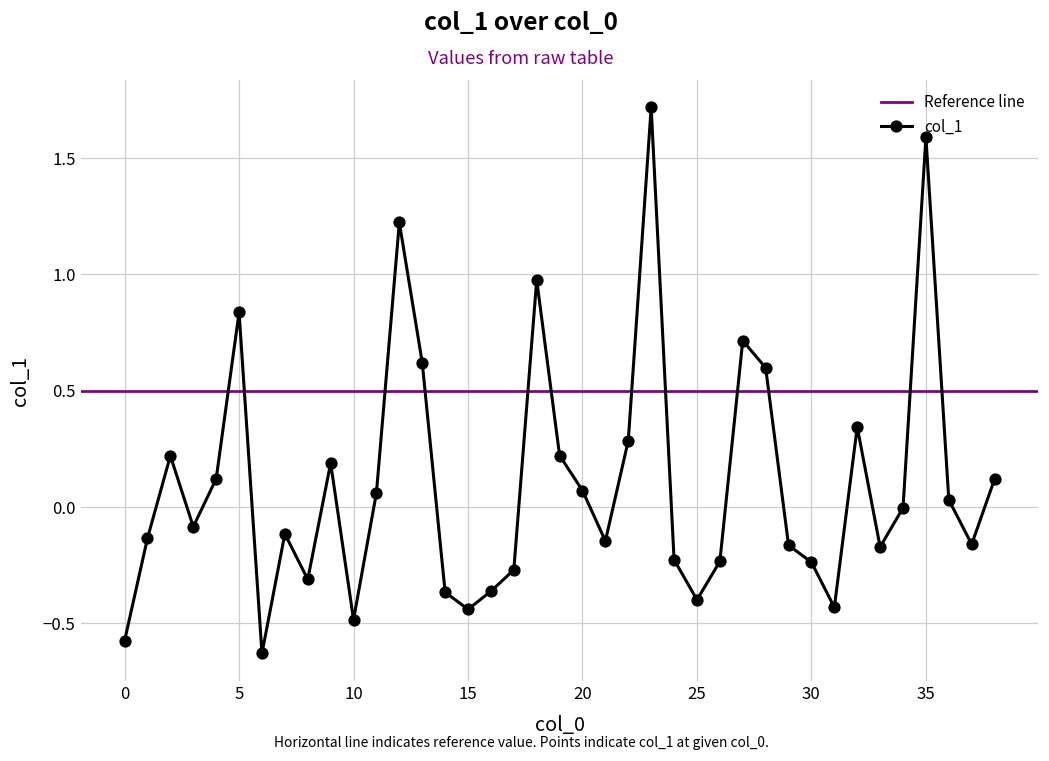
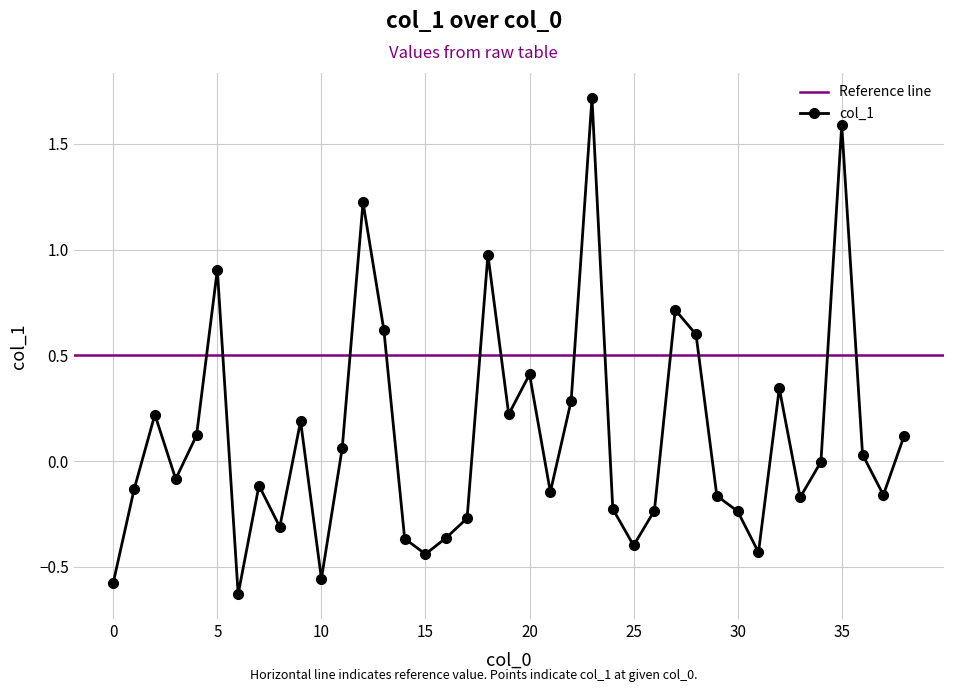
  {
    "0": -0.57,
-   "5": 0.84,
-   "10": -0.48,
+   "5": 0.91,
+   "10": -0.56,
    "15": -0.44,
-   "20": 0.07,
+   "20": 0.41,
    "25": -0.40,
    "30": -0.24,
    "35": 1.59
  }
